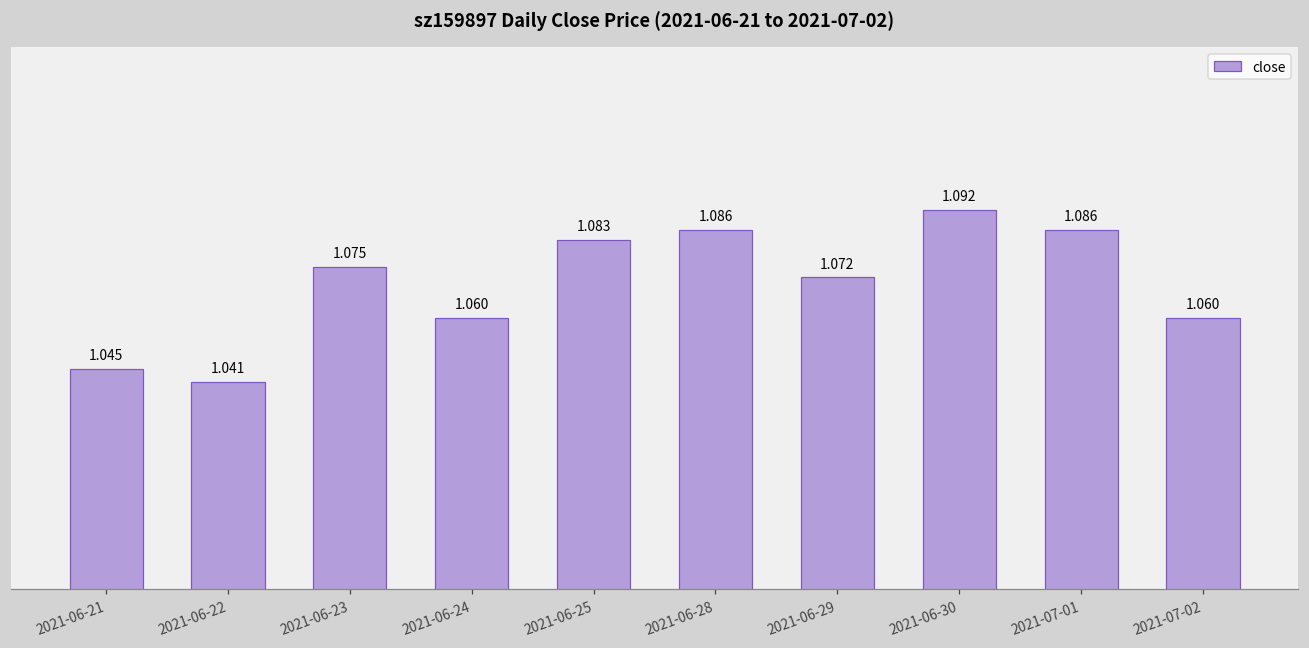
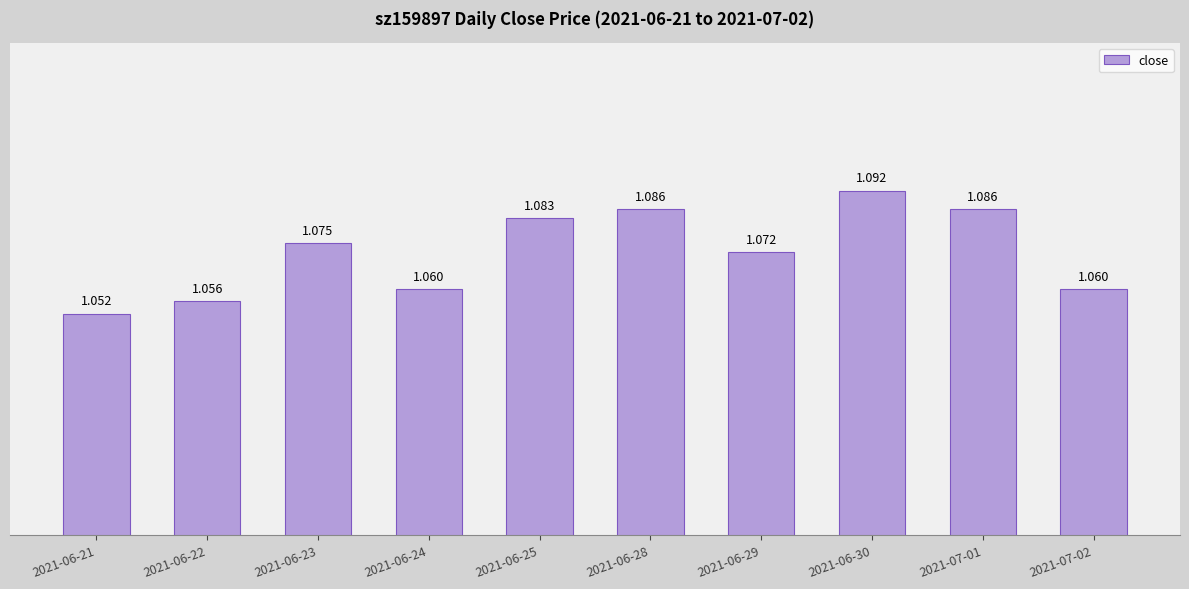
  {
-   "2021-06-21": 1.045,
-   "2021-06-22": 1.041,
+   "2021-06-21": 1.052,
+   "2021-06-22": 1.056,
    "2021-06-23": 1.075,
    "2021-06-24": 1.060,
    "2021-06-25": 1.083,
    "2021-06-28": 1.086,
    "2021-06-29": 1.072,
    "2021-06-30": 1.092,
    "2021-07-01": 1.086,
    "2021-07-02": 1.060
  }
